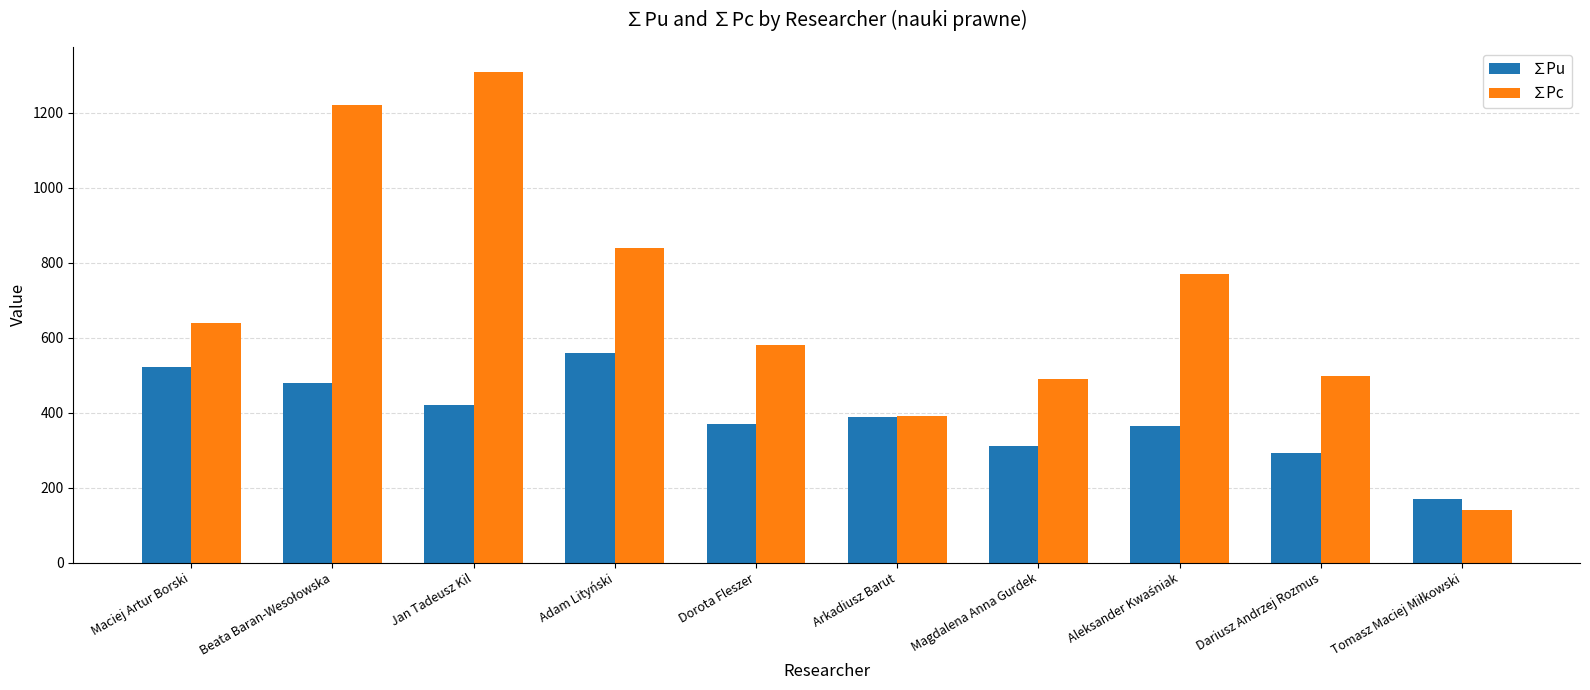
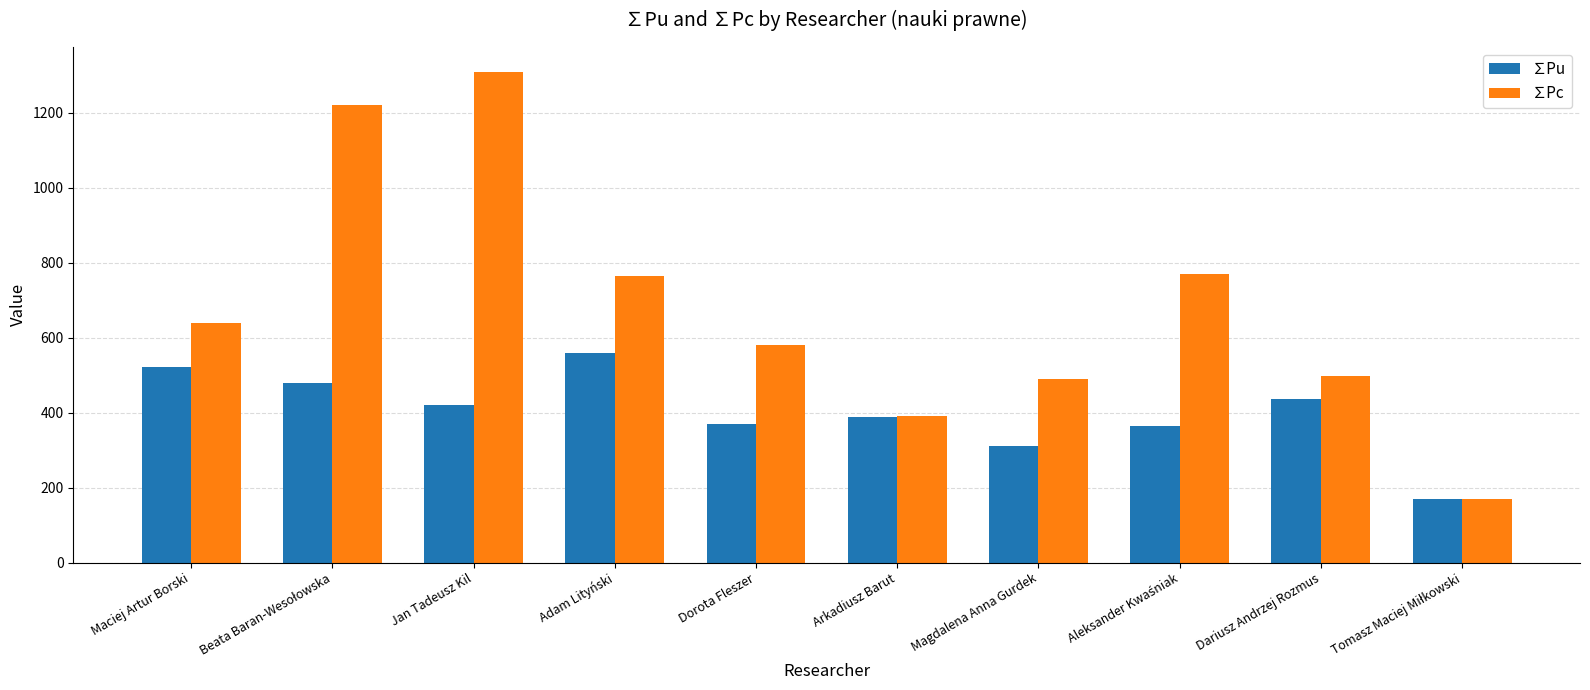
  {
    "∑Pu": {
      "Maciej Artur Borski": 520,
      "Beata Baran-Wesołowska": 480,
      "Jan Tadeusz Kil": 420,
      "Adam Lityński": 560,
      "Dorota Fleszer": 370,
      "Arkadiusz Barut": 390,
      "Magdalena Anna Gurdek": 310,
      "Aleksander Kwaśniak": 360,
-     "Dariusz Andrzej Rozmus": 290,
+     "Dariusz Andrzej Rozmus": 440,
      "Tomasz Maciej Miłkowski": 170
    },
    "∑Pc": {
      "Maciej Artur Borski": 640,
      "Beata Baran-Wesołowska": 1220,
      "Jan Tadeusz Kil": 1310,
-     "Adam Lityński": 840,
+     "Adam Lityński": 770,
      "Dorota Fleszer": 580,
      "Arkadiusz Barut": 390,
      "Magdalena Anna Gurdek": 490,
      "Aleksander Kwaśniak": 770,
      "Dariusz Andrzej Rozmus": 500,
-     "Tomasz Maciej Miłkowski": 140
+     "Tomasz Maciej Miłkowski": 170
    }
  }
